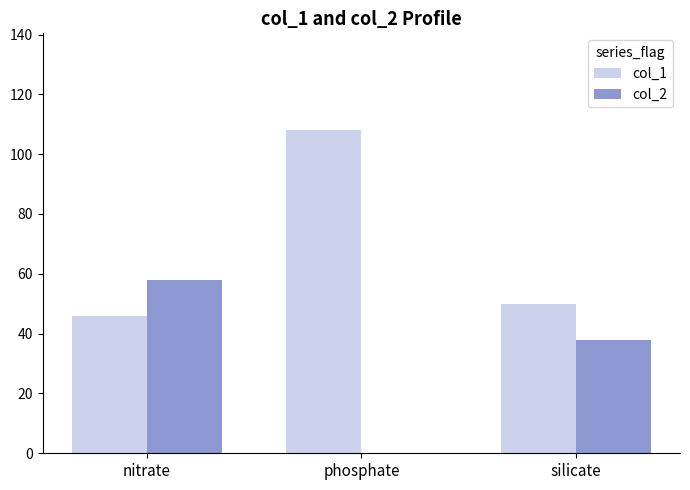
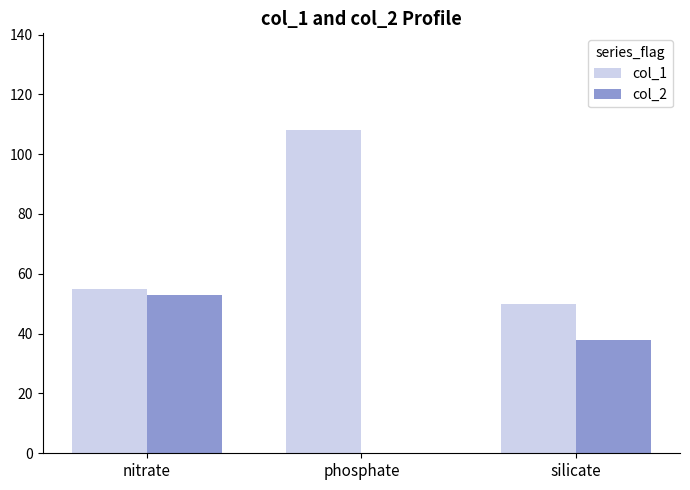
  {
    "col_1": {
-     "nitrate": 46,
+     "nitrate": 55,
      "phosphate": 108,
      "silicate": 50
    },
    "col_2": {
-     "nitrate": 58,
+     "nitrate": 53,
      "phosphate": 0,
      "silicate": 38
    }
  }
